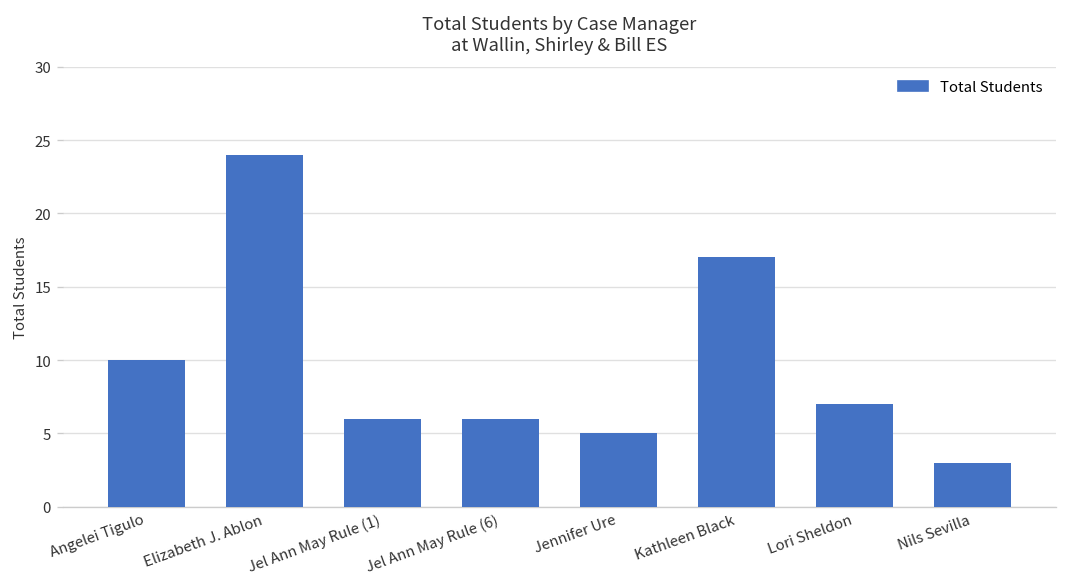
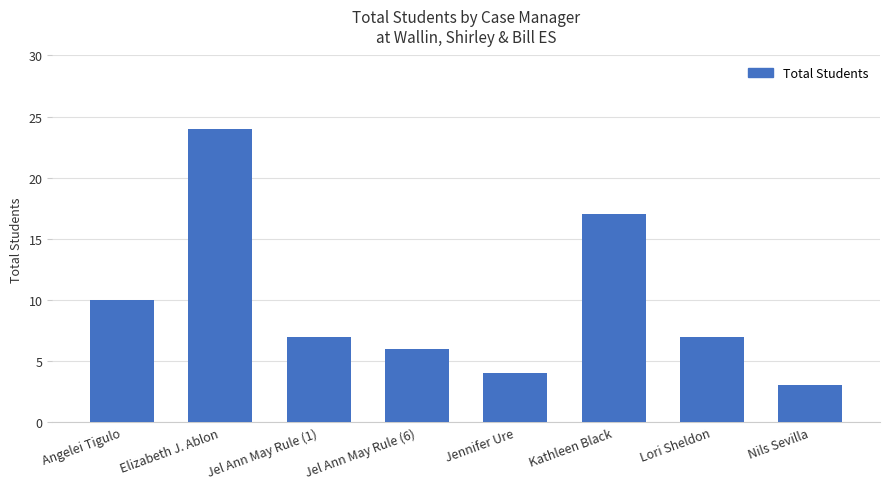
  {
    "Angelei Tigulo": 10,
    "Elizabeth J. Ablon": 24,
-   "Jel Ann May Rule (1)": 6,
+   "Jel Ann May Rule (1)": 7,
    "Jel Ann May Rule (6)": 6,
-   "Jennifer Ure": 5,
+   "Jennifer Ure": 4,
    "Kathleen Black": 17,
    "Lori Sheldon": 7,
    "Nils Sevilla": 3
  }
